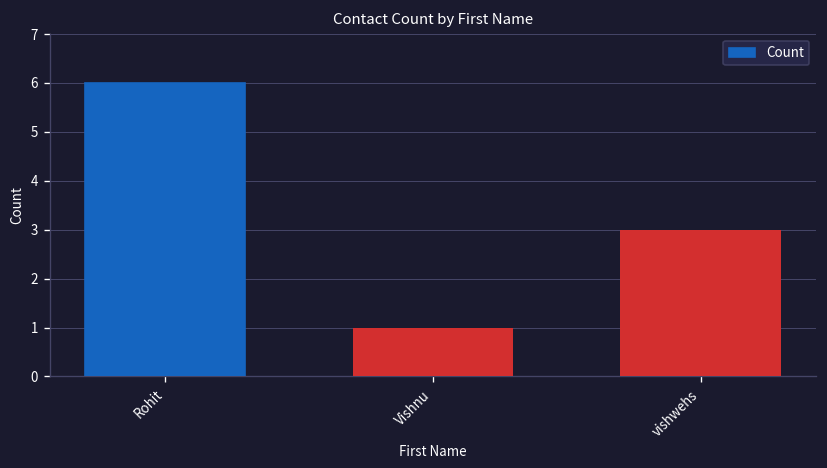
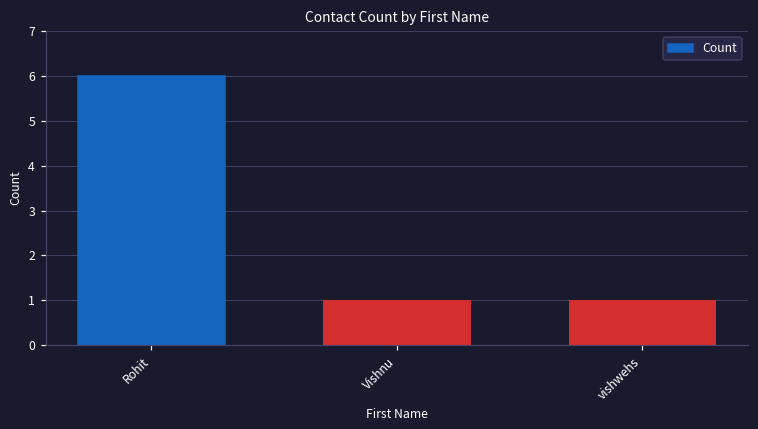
  {
    "Rohit": 6,
    "Vishnu": 1,
-   "vishwehs": 3
+   "vishwehs": 1
  }
